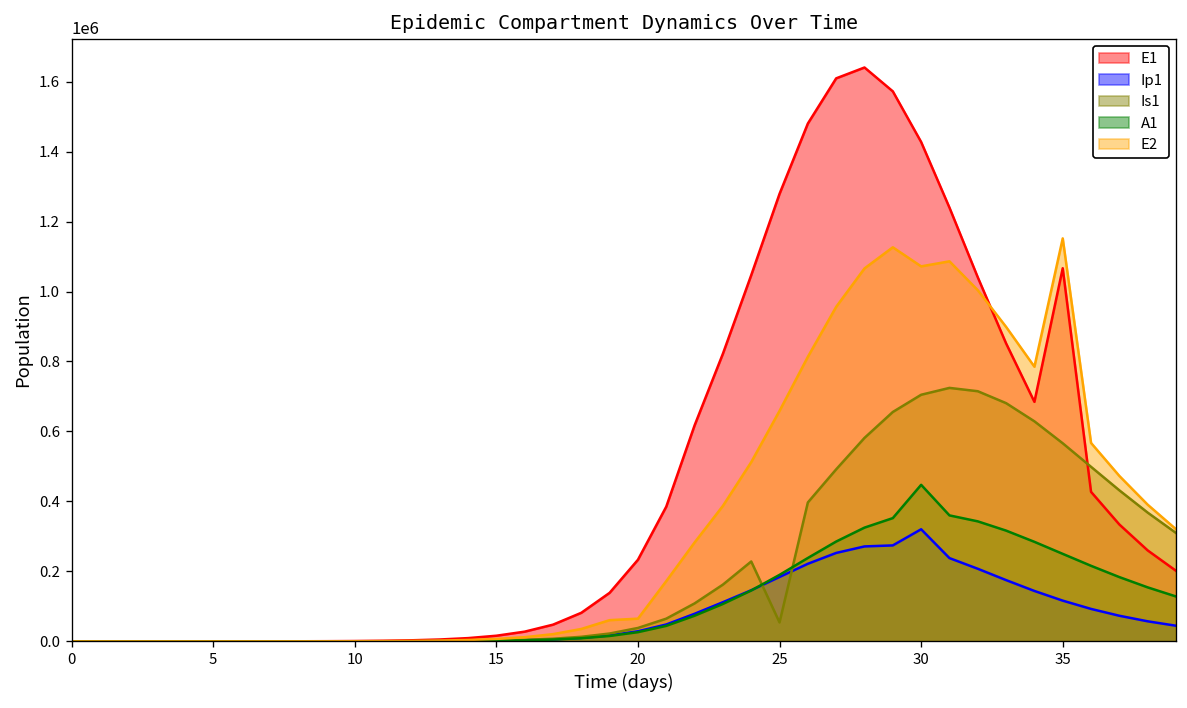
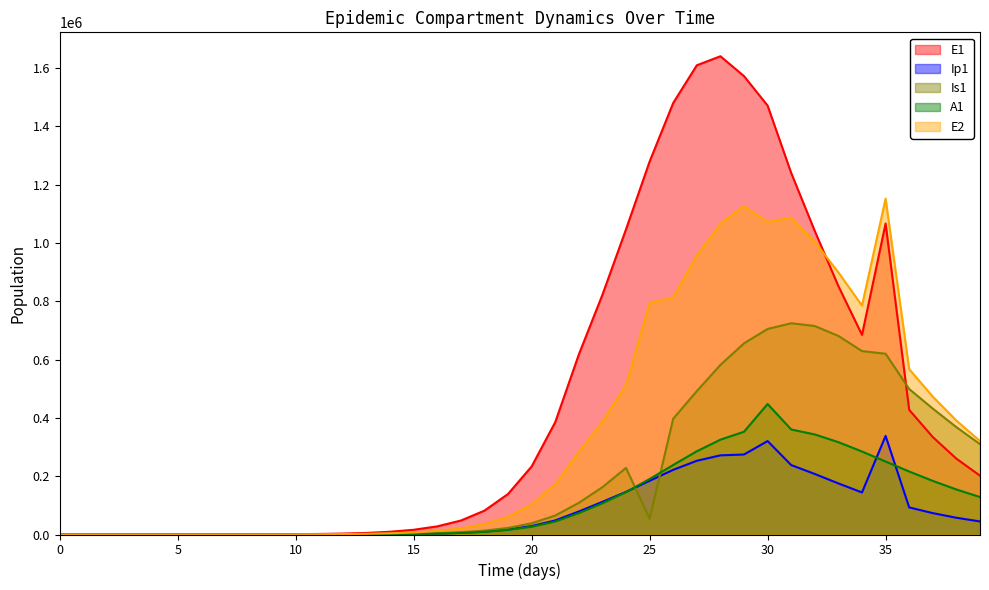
  {
    "E1": {
      "15": 20000,
      "20": 230000,
      "25": 1280000,
-     "30": 1430000,
+     "30": 1470000,
      "35": 1070000
    },
    "Ip1": {
      "30": 320000,
-     "35": 120000
+     "35": 340000
    },
    "Is1": {
      "20": 40000,
      "25": 50000,
      "30": 700000,
-     "35": 570000
+     "35": 620000
    },
    "A1": {
      "30": 450000,
      "35": 250000
    },
    "E2": {
-     "20": 70000,
-     "25": 660000,
+     "20": 100000,
+     "25": 790000,
      "30": 1070000,
      "35": 1150000
    }
  }
